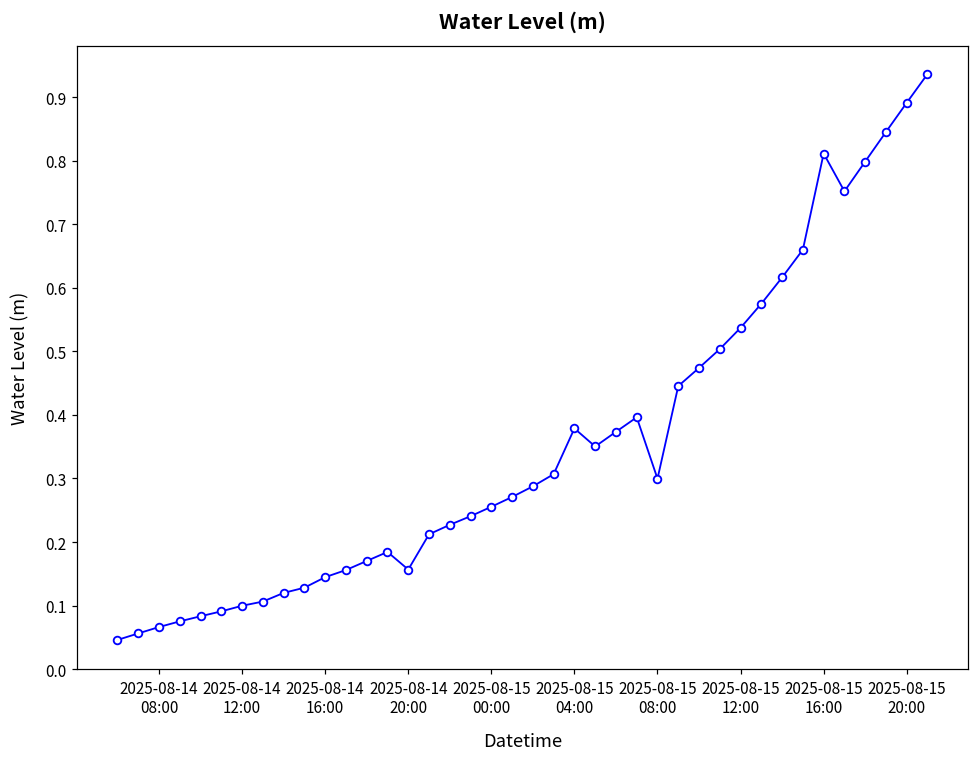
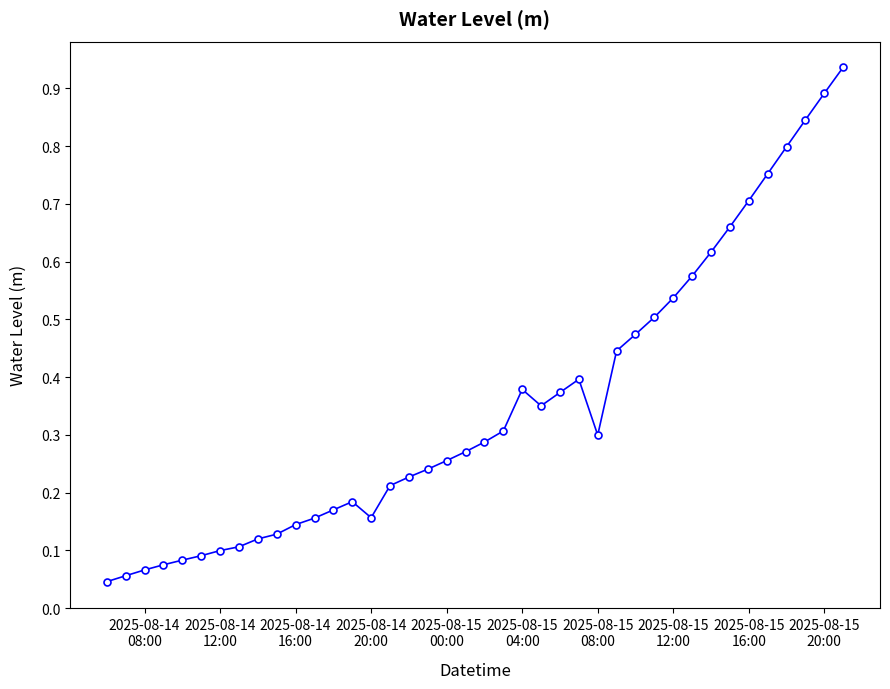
  {
    "2025-08-14 08:00": 0.07,
    "2025-08-14 12:00": 0.10,
    "2025-08-14 16:00": 0.14,
    "2025-08-14 20:00": 0.16,
    "2025-08-15 00:00": 0.26,
    "2025-08-15 04:00": 0.38,
    "2025-08-15 08:00": 0.30,
    "2025-08-15 12:00": 0.54,
-   "2025-08-15 16:00": 0.81,
+   "2025-08-15 16:00": 0.71,
    "2025-08-15 20:00": 0.89
  }
